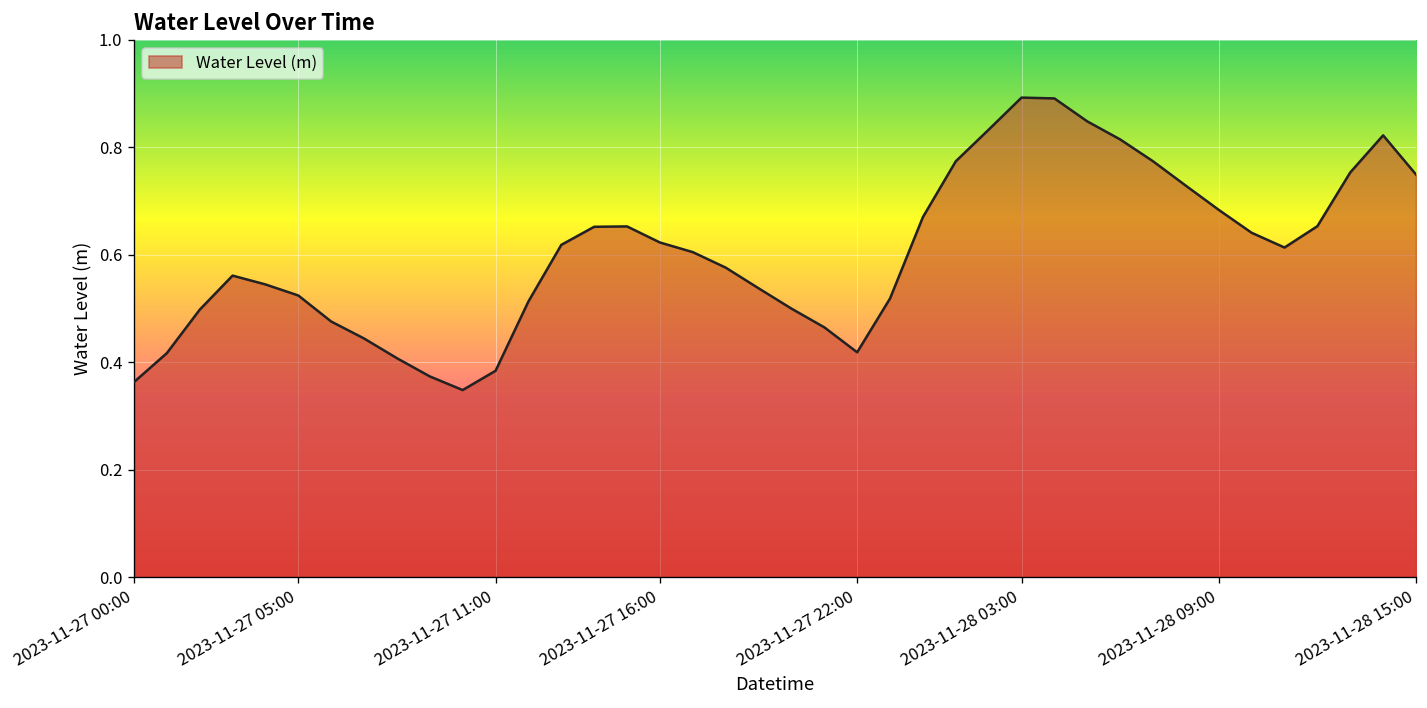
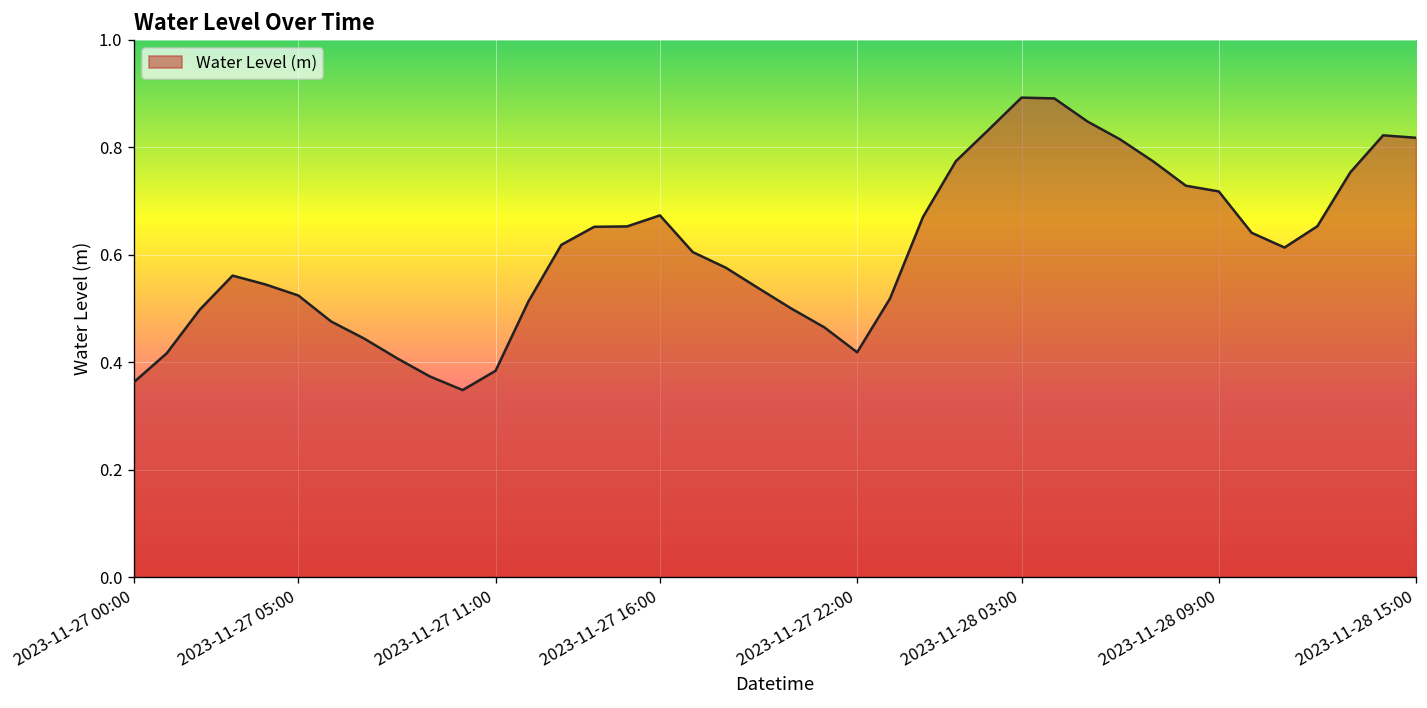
  {
    "2023-11-27 00:00": 0.36,
    "2023-11-27 05:00": 0.52,
    "2023-11-27 11:00": 0.38,
-   "2023-11-27 16:00": 0.62,
+   "2023-11-27 16:00": 0.67,
    "2023-11-27 22:00": 0.42,
    "2023-11-28 03:00": 0.89,
-   "2023-11-28 09:00": 0.68,
-   "2023-11-28 15:00": 0.75
+   "2023-11-28 09:00": 0.72,
+   "2023-11-28 15:00": 0.82
  }
